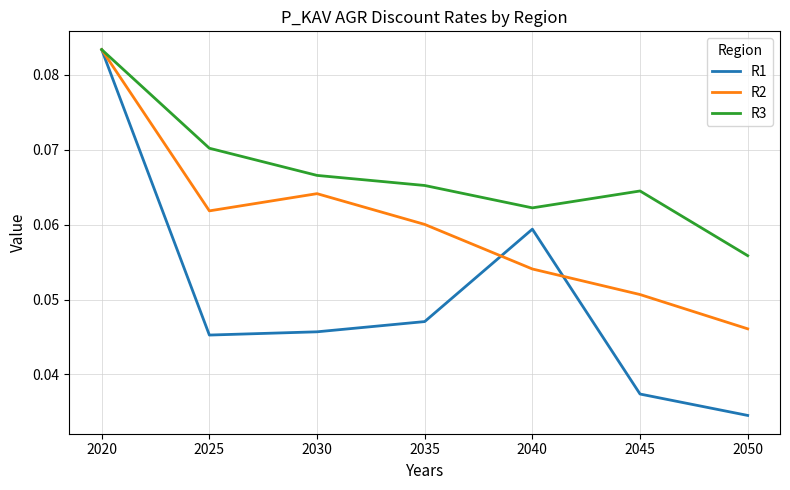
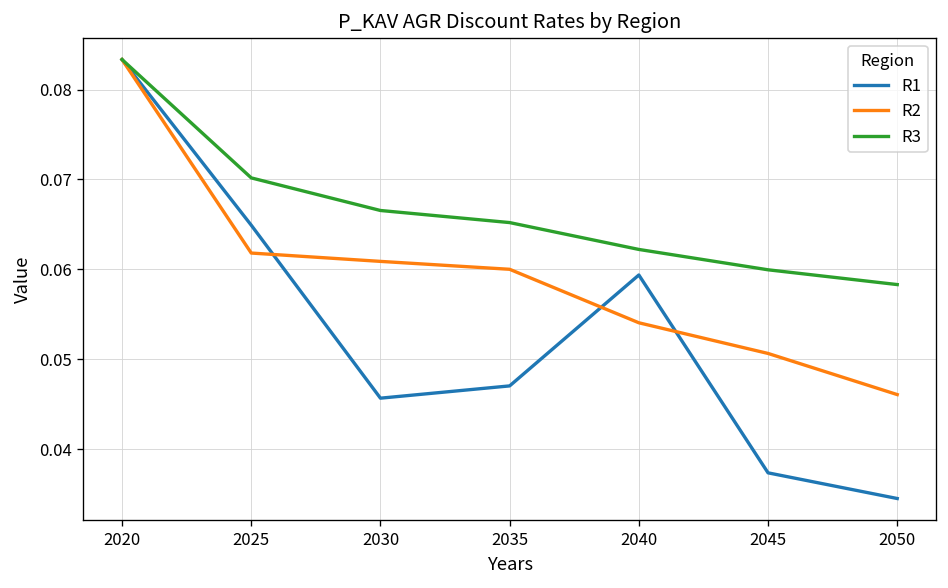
  {
    "R1": {
-     "2025": 0.045,
+     "2025": 0.065,
      "2030": 0.046,
      "2035": 0.047,
      "2040": 0.059,
      "2045": 0.037,
      "2050": 0.035
    },
    "R2": {
      "2025": 0.062,
-     "2030": 0.064,
+     "2030": 0.061,
      "2035": 0.060,
      "2040": 0.054,
      "2045": 0.051,
      "2050": 0.046
    },
    "R3": {
      "2025": 0.070,
      "2030": 0.067,
      "2035": 0.065,
      "2040": 0.062,
-     "2045": 0.064,
-     "2050": 0.056
+     "2045": 0.060,
+     "2050": 0.058
    }
  }
